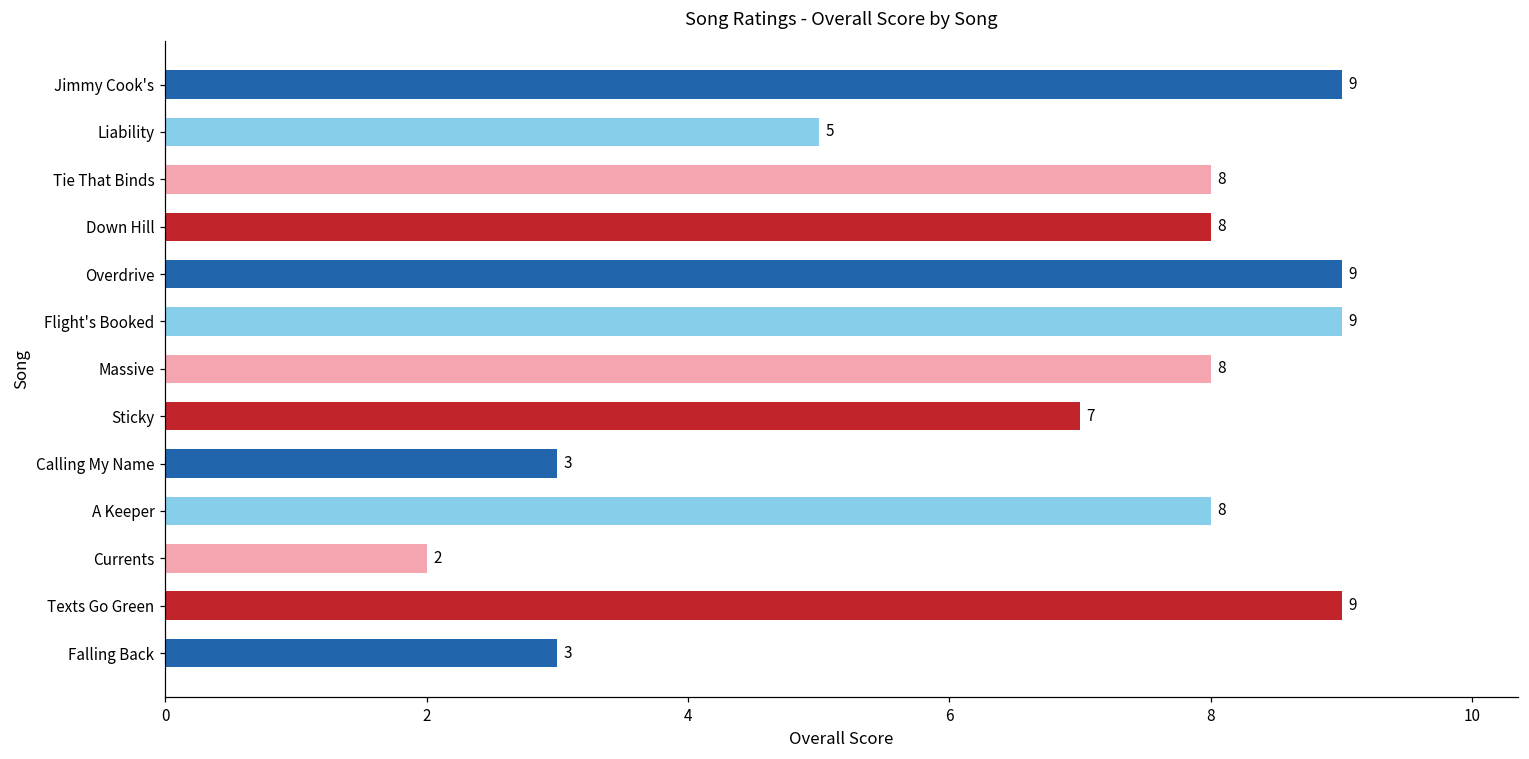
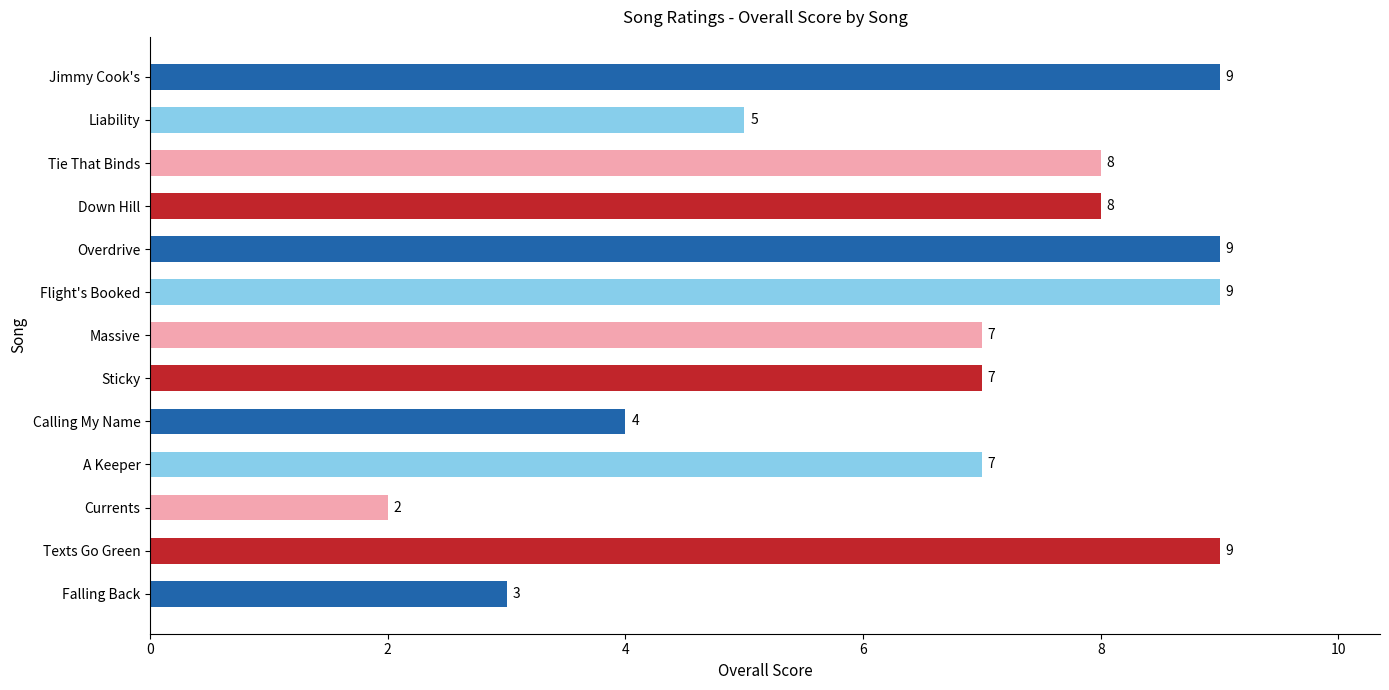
  {
    "Jimmy Cook's": 9,
    "Liability": 5,
    "Tie That Binds": 8,
    "Down Hill": 8,
    "Overdrive": 9,
    "Flight's Booked": 9,
-   "Massive": 8,
+   "Massive": 7,
    "Sticky": 7,
-   "Calling My Name": 3,
-   "A Keeper": 8,
+   "Calling My Name": 4,
+   "A Keeper": 7,
    "Currents": 2,
    "Texts Go Green": 9,
    "Falling Back": 3
  }
